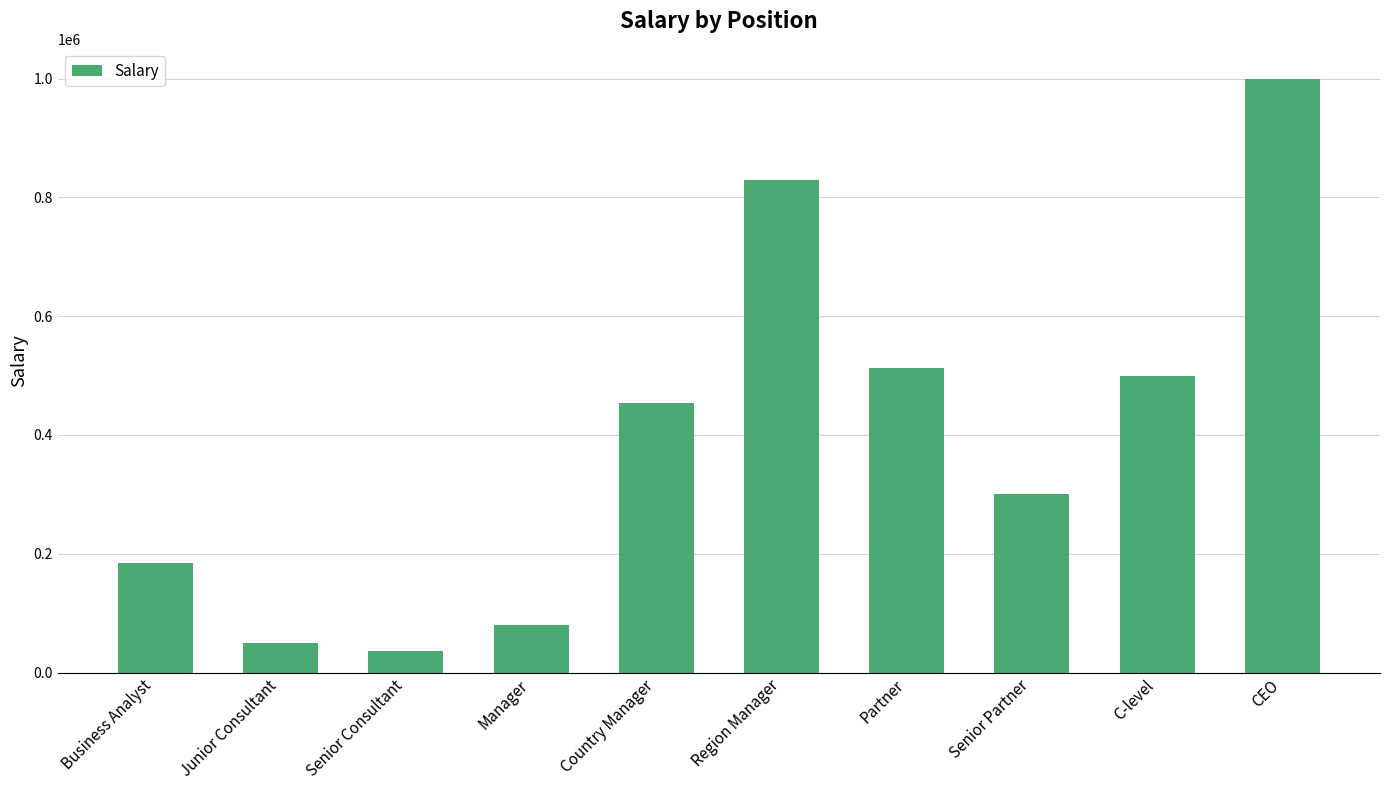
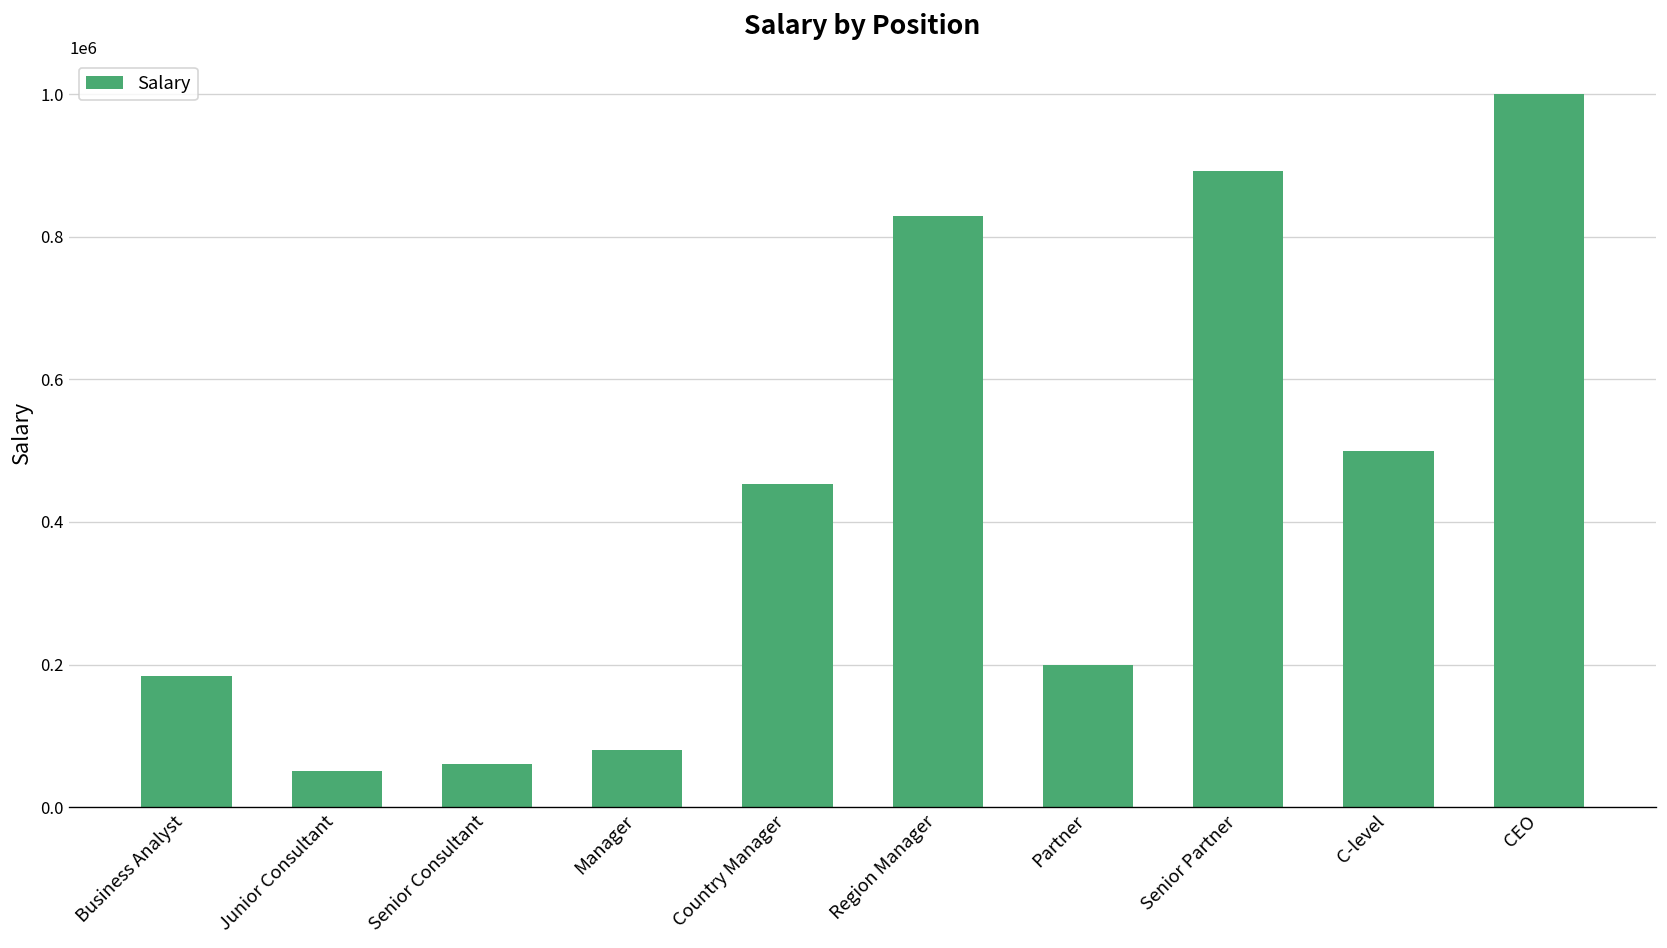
  {
    "Business Analyst": 180000,
    "Junior Consultant": 50000,
-   "Senior Consultant": 40000,
+   "Senior Consultant": 60000,
    "Manager": 80000,
    "Country Manager": 450000,
    "Region Manager": 830000,
-   "Partner": 510000,
-   "Senior Partner": 300000,
+   "Partner": 200000,
+   "Senior Partner": 890000,
    "C-level": 500000,
    "CEO": 1000000
  }
